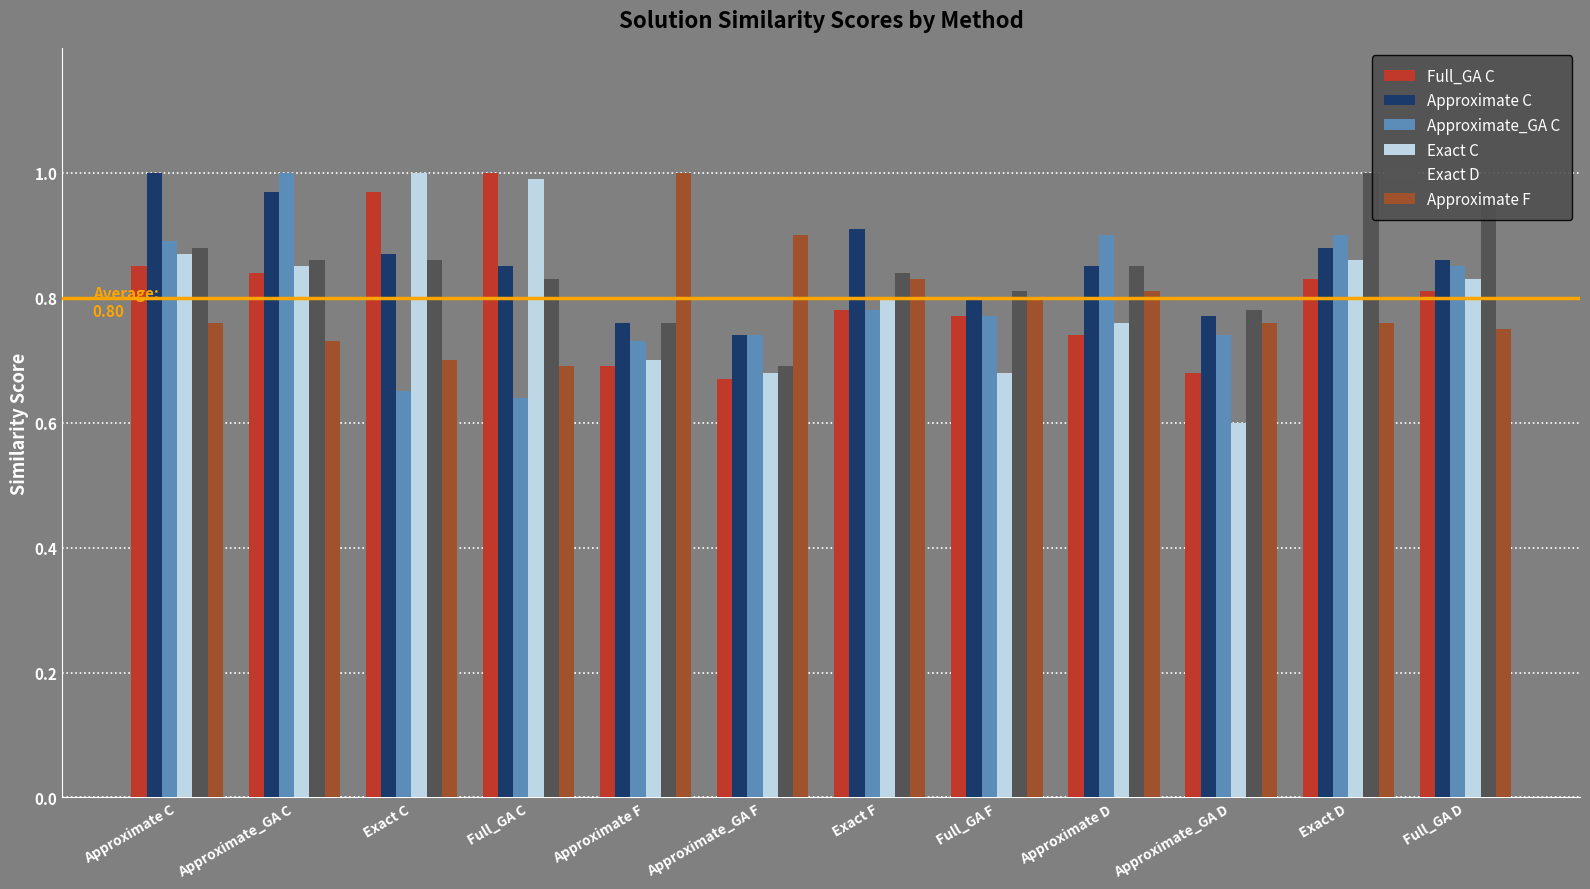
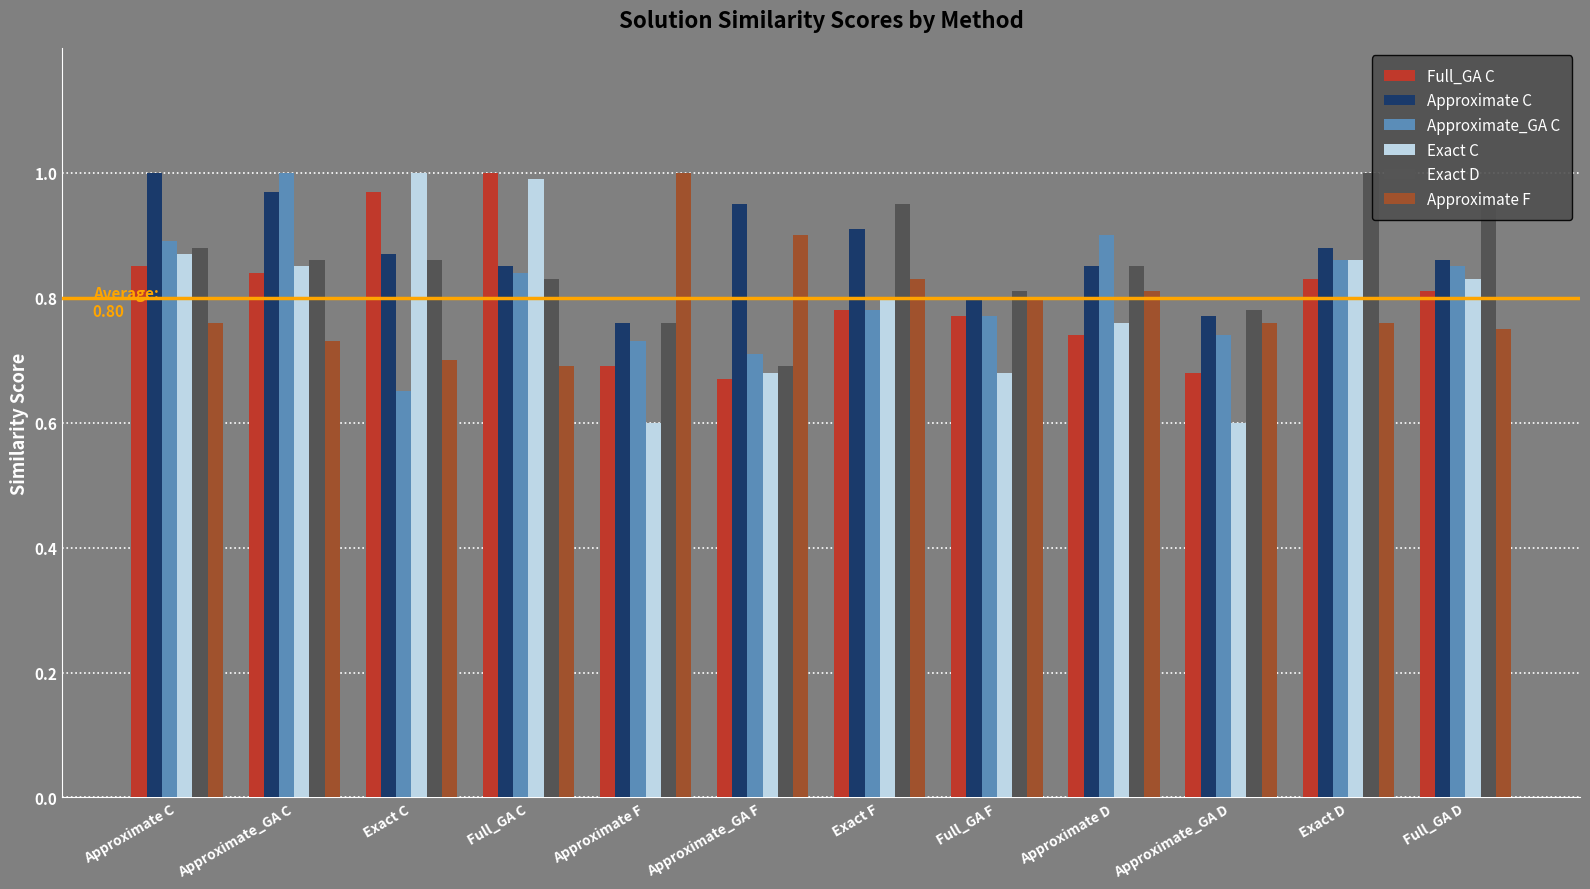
  {
    "Approximate C": {
      "Approximate C": 1.00,
      "Approximate_GA C": 0.97,
      "Exact C": 0.87,
      "Full_GA C": 0.85,
      "Approximate F": 0.76,
-     "Approximate_GA F": 0.74,
+     "Approximate_GA F": 0.95,
      "Exact F": 0.91,
      "Full_GA F": 0.80,
      "Approximate D": 0.85,
      "Approximate_GA D": 0.77,
      "Exact D": 0.88,
      "Full_GA D": 0.86
    },
    "Approximate_GA C": {
      "Approximate C": 0.89,
      "Approximate_GA C": 1.00,
      "Exact C": 0.65,
-     "Full_GA C": 0.64,
+     "Full_GA C": 0.84,
      "Approximate F": 0.73,
-     "Approximate_GA F": 0.74,
+     "Approximate_GA F": 0.71,
      "Exact F": 0.78,
      "Full_GA F": 0.77,
      "Approximate D": 0.90,
      "Approximate_GA D": 0.74,
-     "Exact D": 0.90,
+     "Exact D": 0.86,
      "Full_GA D": 0.85
    },
    "Exact C": {
      "Approximate C": 0.87,
      "Approximate_GA C": 0.85,
      "Exact C": 1.0,
      "Full_GA C": 0.99,
-     "Approximate F": 0.7,
+     "Approximate F": 0.6,
      "Approximate_GA F": 0.68,
      "Exact F": 0.8,
      "Full_GA F": 0.68,
      "Approximate D": 0.76,
      "Approximate_GA D": 0.6,
      "Exact D": 0.86,
      "Full_GA D": 0.83
    },
    "Exact D": {
      "Approximate C": 0.88,
      "Approximate_GA C": 0.86,
      "Exact C": 0.86,
      "Full_GA C": 0.83,
      "Approximate F": 0.76,
      "Approximate_GA F": 0.69,
-     "Exact F": 0.84,
+     "Exact F": 0.95,
      "Full_GA F": 0.81,
      "Approximate D": 0.85,
      "Approximate_GA D": 0.78,
      "Exact D": 1.00
    }
  }
